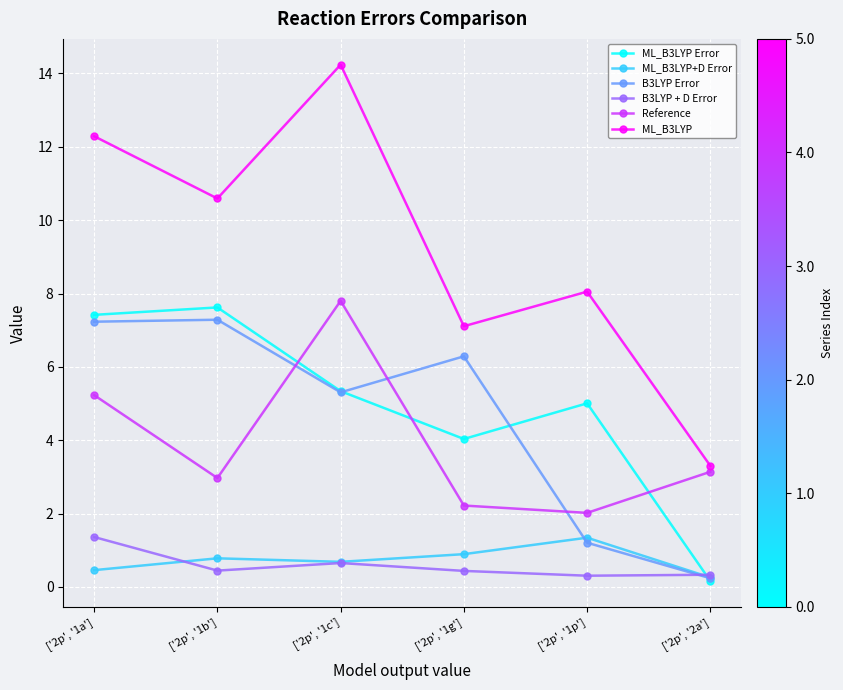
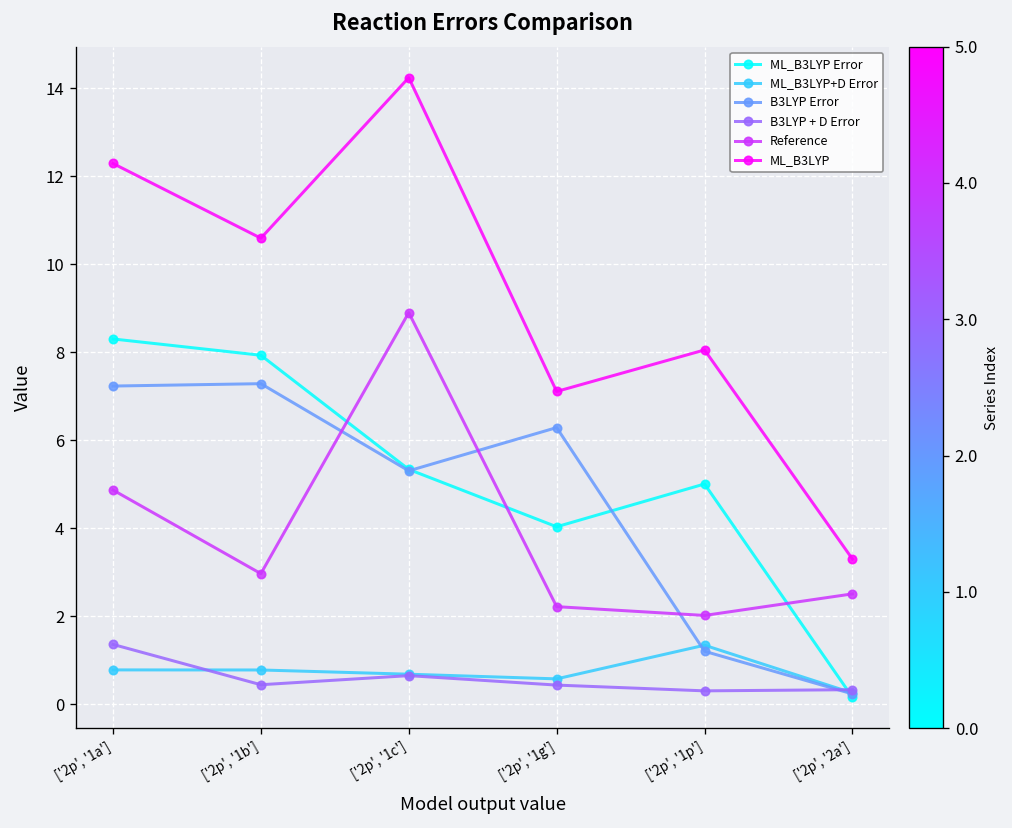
  {
    "ML_B3LYP Error": {
-     "['2p', '1a']": 7.4,
-     "['2p', '1b']": 7.6,
+     "['2p', '1a']": 8.3,
+     "['2p', '1b']": 7.9,
      "['2p', '1g']": 4.0,
      "['2p', '1p']": 5.0,
      "['2p', '2a']": 0.2
    },
    "ML_B3LYP+D Error": {
-     "['2p', '1a']": 0.5,
+     "['2p', '1a']": 0.8,
      "['2p', '1b']": 0.8,
-     "['2p', '1g']": 0.9,
+     "['2p', '1g']": 0.6,
      "['2p', '1p']": 1.3
    },
    "B3LYP Error": {
      "['2p', '1a']": 7.2,
      "['2p', '1b']": 7.3,
      "['2p', '1g']": 6.3,
      "['2p', '1p']": 1.2
    },
    "B3LYP + D Error": {
      "['2p', '1a']": 1.4,
      "['2p', '1b']": 0.4,
      "['2p', '1g']": 0.4,
      "['2p', '1p']": 0.3,
      "['2p', '2a']": 0.3
    },
    "Reference": {
-     "['2p', '1a']": 5.2,
+     "['2p', '1a']": 4.9,
      "['2p', '1b']": 3.0,
-     "['2p', '1c']": 7.8,
+     "['2p', '1c']": 8.9,
      "['2p', '1g']": 2.2,
      "['2p', '1p']": 2.0,
-     "['2p', '2a']": 3.1
+     "['2p', '2a']": 2.5
    },
    "ML_B3LYP": {
      "['2p', '1a']": 12.3,
      "['2p', '1b']": 10.6,
      "['2p', '1c']": 14.2,
      "['2p', '1g']": 7.1,
      "['2p', '1p']": 8.1,
      "['2p', '2a']": 3.3
    }
  }
